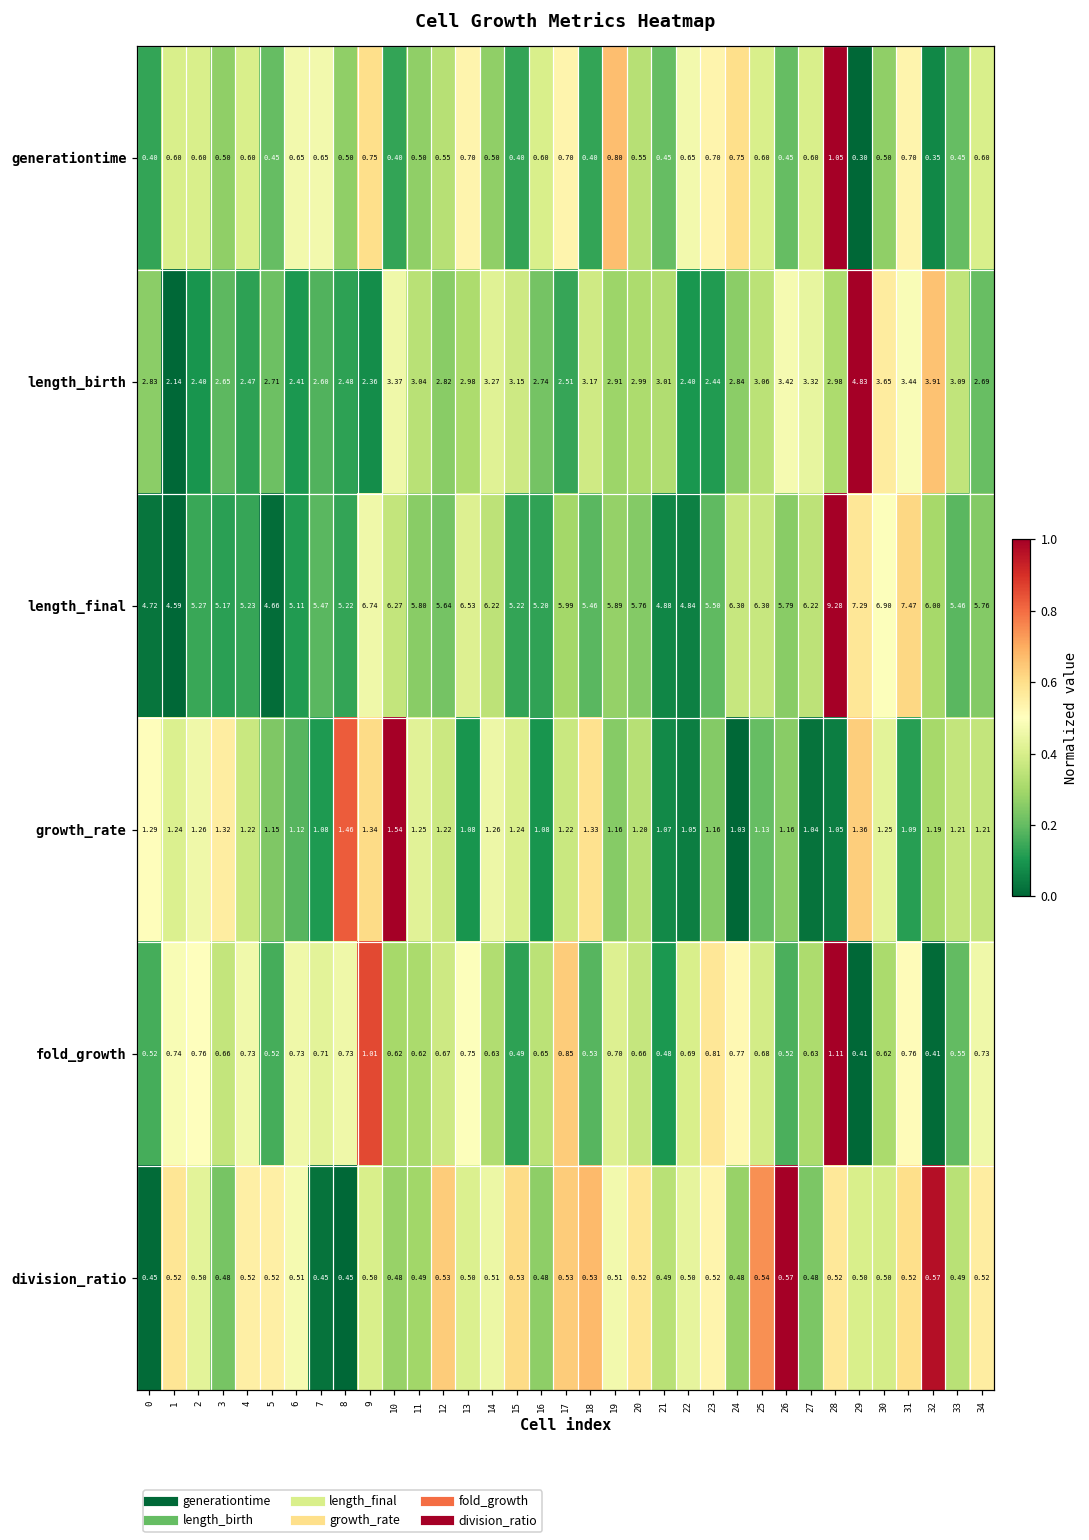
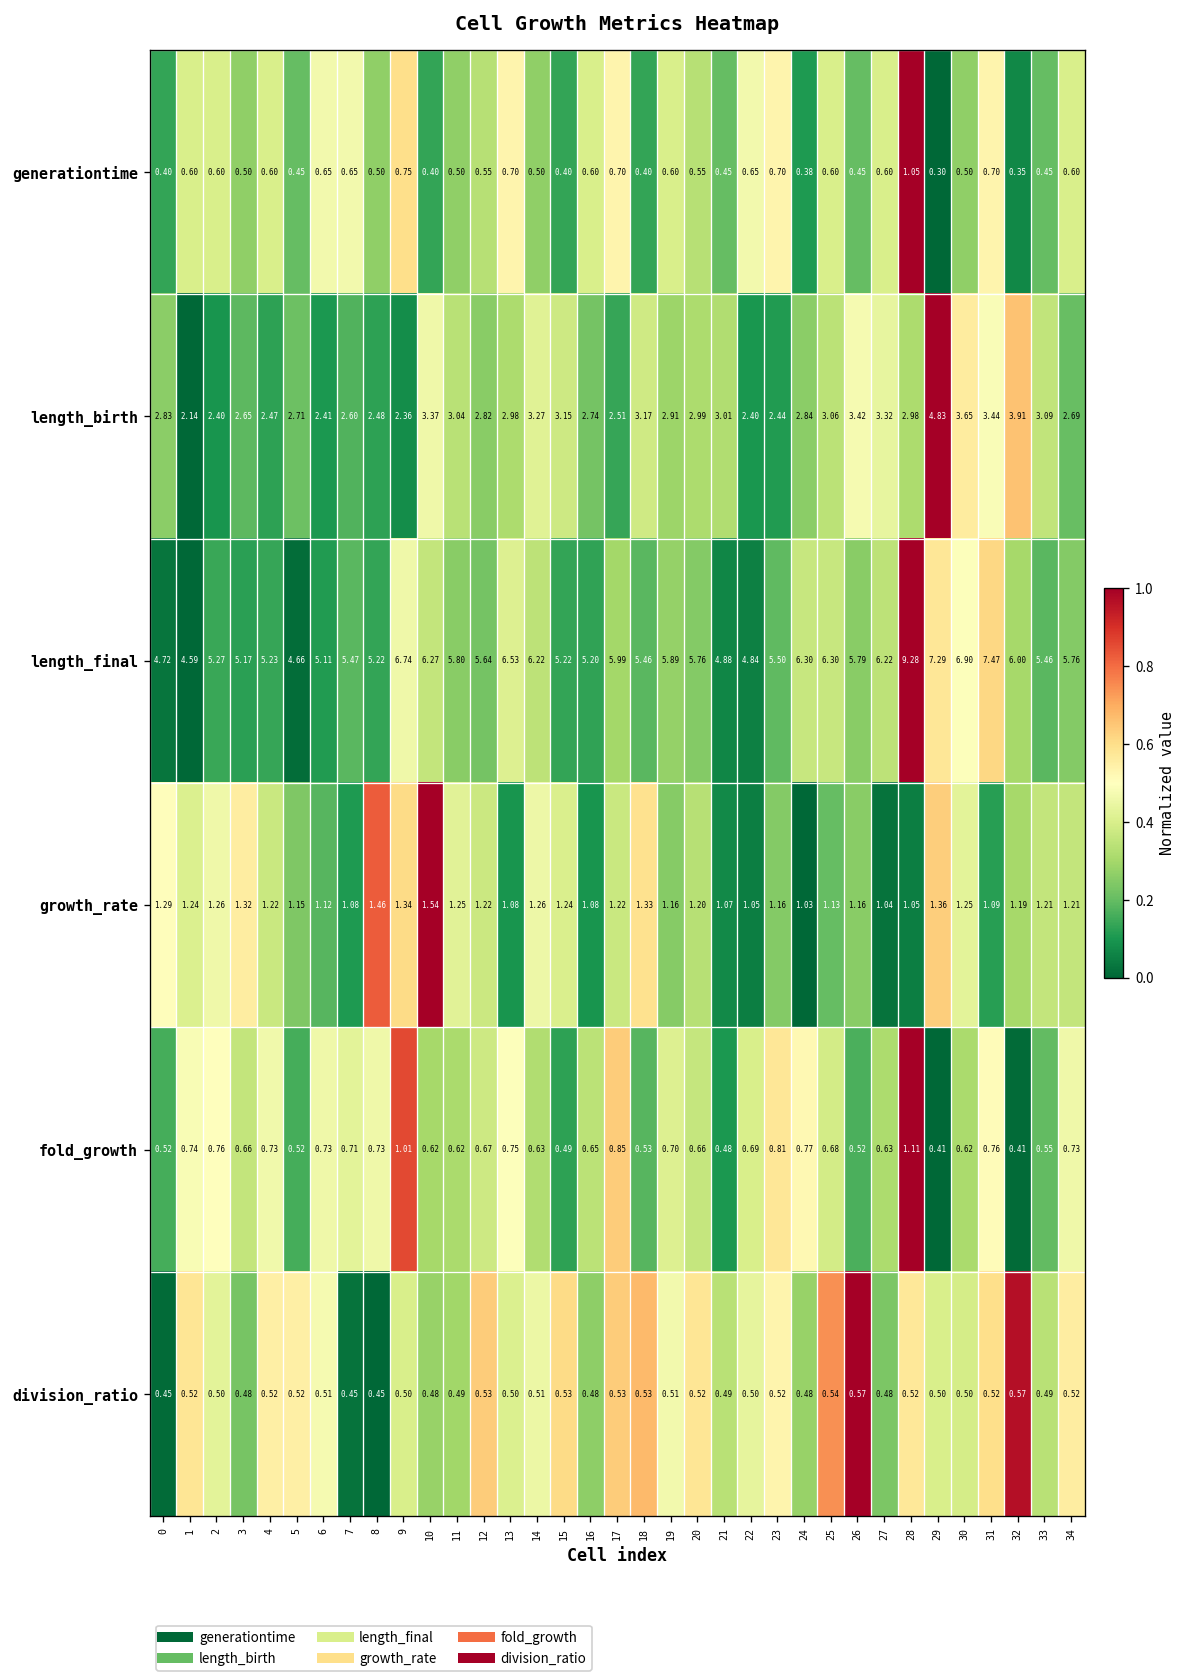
  {
    "generationtime": {
      "0": 0.40,
      "1": 0.60,
      "2": 0.60,
      "3": 0.50,
      "4": 0.60,
      "5": 0.45,
      "6": 0.65,
      "7": 0.65,
      "8": 0.50,
      "9": 0.75,
      "10": 0.40,
      "11": 0.50,
      "12": 0.55,
      "13": 0.70,
      "14": 0.50,
      "15": 0.40,
      "16": 0.60,
      "17": 0.70,
      "18": 0.40,
-     "19": 0.80,
+     "19": 0.60,
      "20": 0.55,
      "21": 0.45,
      "22": 0.65,
      "23": 0.70,
-     "24": 0.75,
+     "24": 0.38,
      "25": 0.60,
      "26": 0.45,
      "27": 0.60,
      "28": 1.05,
      "29": 0.30,
      "30": 0.50,
      "31": 0.70,
      "32": 0.35,
      "33": 0.45,
      "34": 0.60
    }
  }
